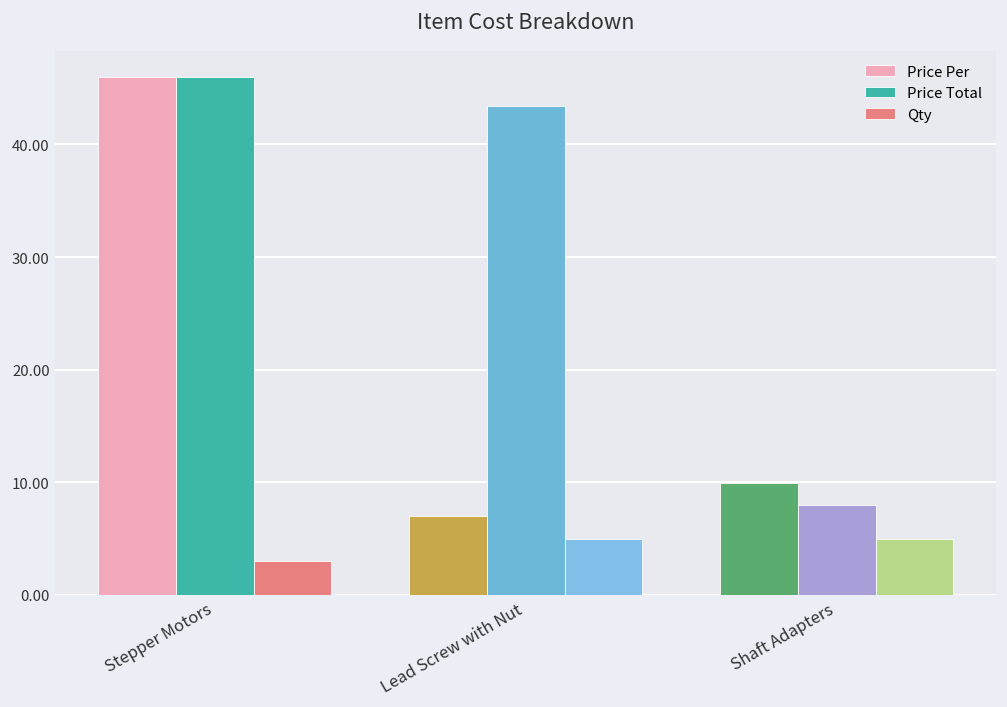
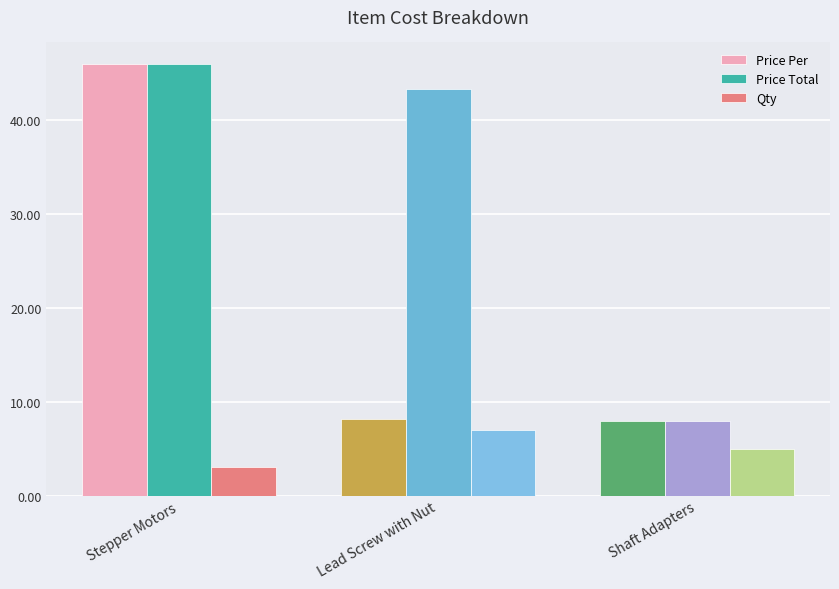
  {
    "Price Per": {
      "Stepper Motors": 46,
-     "Lead Screw with Nut": 7,
-     "Shaft Adapters": 10
+     "Lead Screw with Nut": 8,
+     "Shaft Adapters": 8
    },
    "Price Total": {
      "Stepper Motors": 46,
      "Lead Screw with Nut": 43,
      "Shaft Adapters": 8
    },
    "Qty": {
      "Stepper Motors": 3,
-     "Lead Screw with Nut": 5,
+     "Lead Screw with Nut": 7,
      "Shaft Adapters": 5
    }
  }
